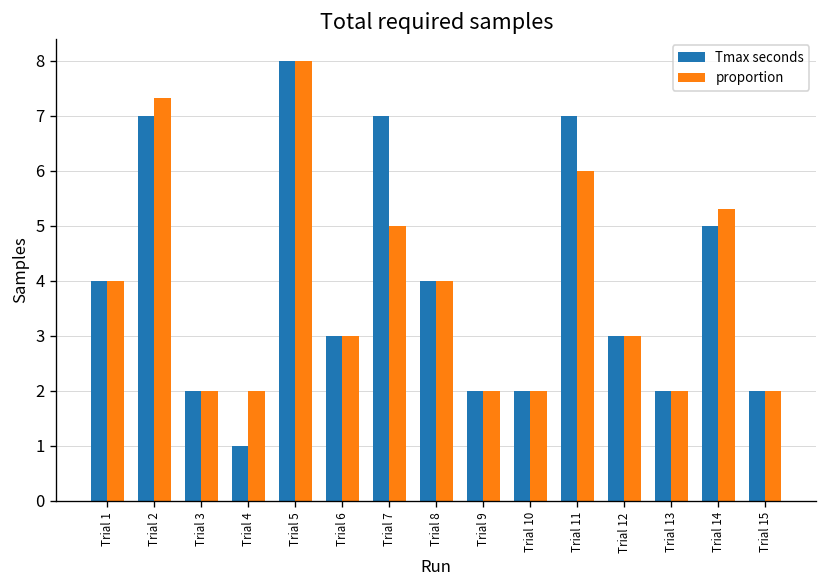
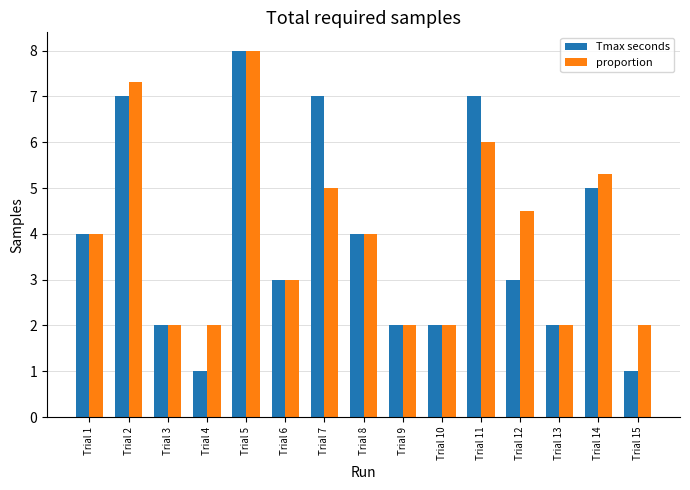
  {
    "Tmax seconds": {
      "Trial 1": 4,
      "Trial 2": 7,
      "Trial 3": 2,
      "Trial 4": 1,
      "Trial 5": 8,
      "Trial 6": 3,
      "Trial 7": 7,
      "Trial 8": 4,
      "Trial 9": 2,
      "Trial 10": 2,
      "Trial 11": 7,
      "Trial 12": 3,
      "Trial 13": 2,
      "Trial 14": 5,
-     "Trial 15": 2
+     "Trial 15": 1
    },
    "proportion": {
      "Trial 1": 4.0,
      "Trial 2": 7.3,
      "Trial 3": 2.0,
      "Trial 4": 2.0,
      "Trial 5": 8.0,
      "Trial 6": 3.0,
      "Trial 7": 5.0,
      "Trial 8": 4.0,
      "Trial 9": 2.0,
      "Trial 10": 2.0,
      "Trial 11": 6.0,
-     "Trial 12": 3.0,
+     "Trial 12": 4.5,
      "Trial 13": 2.0,
      "Trial 14": 5.3,
      "Trial 15": 2.0
    }
  }
